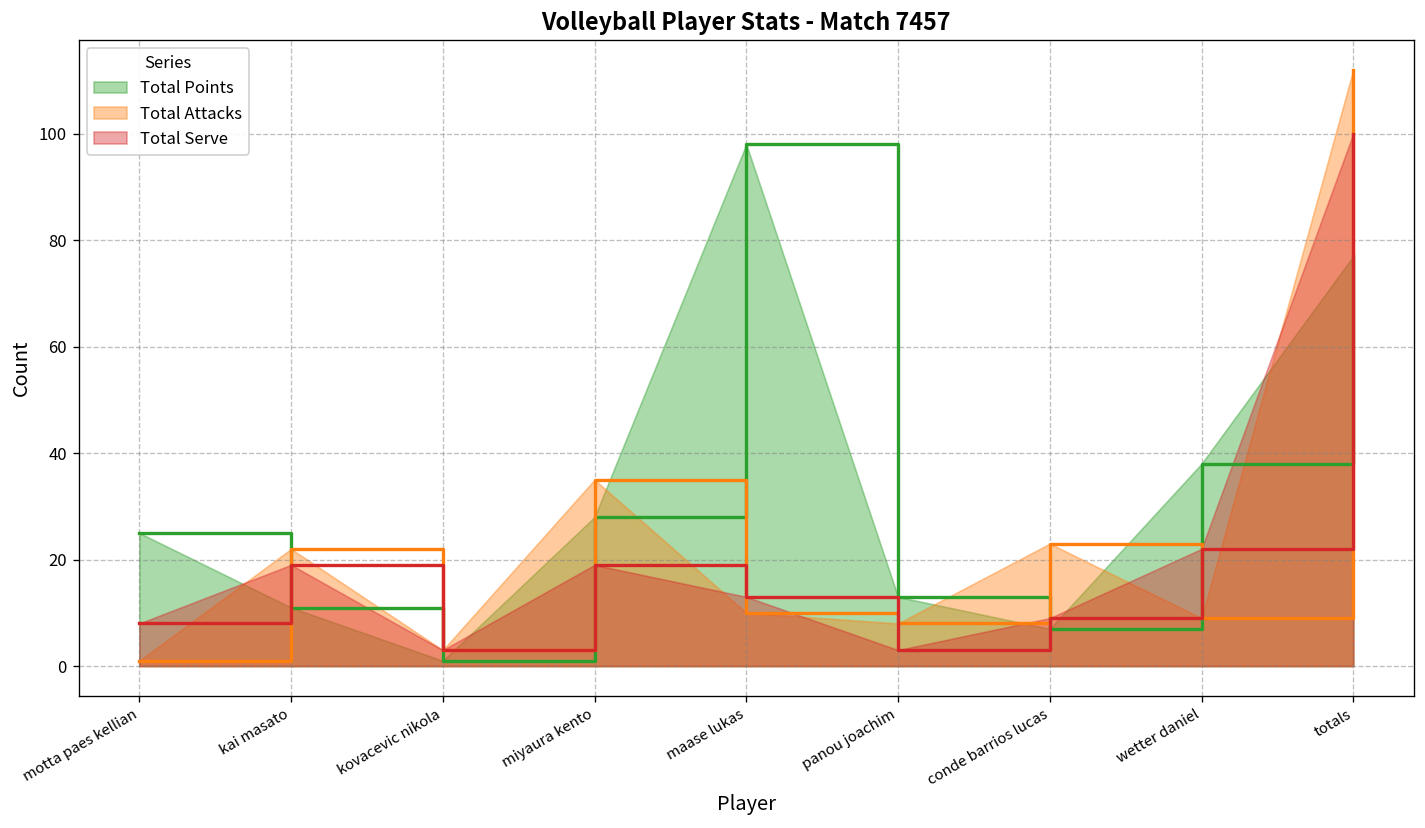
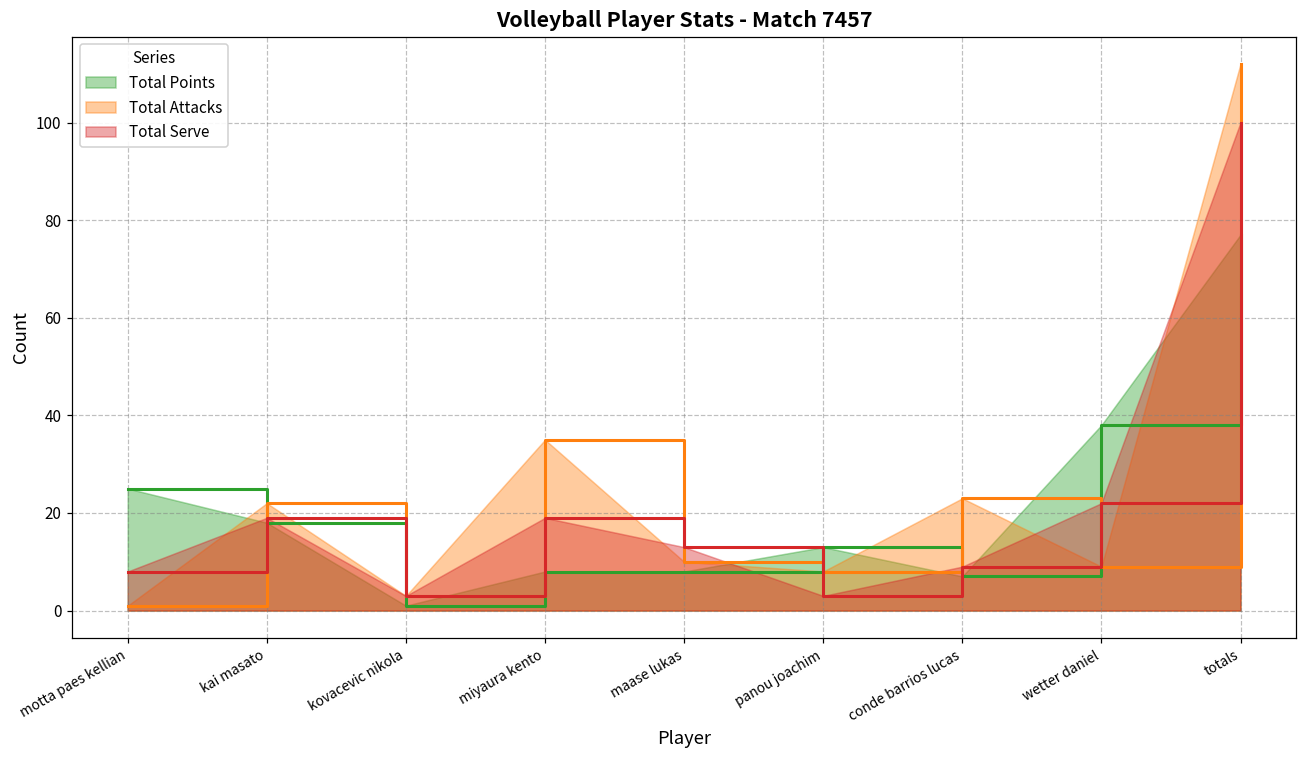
  {
    "Total Points": {
      "motta paes kellian": 25,
-     "kai masato": 11,
+     "kai masato": 18,
      "kovacevic nikola": 1,
-     "miyaura kento": 28,
-     "maase lukas": 98,
+     "miyaura kento": 8,
+     "maase lukas": 8,
      "panou joachim": 13,
      "conde barrios lucas": 7,
      "wetter daniel": 38,
      "totals": 77
    }
  }
